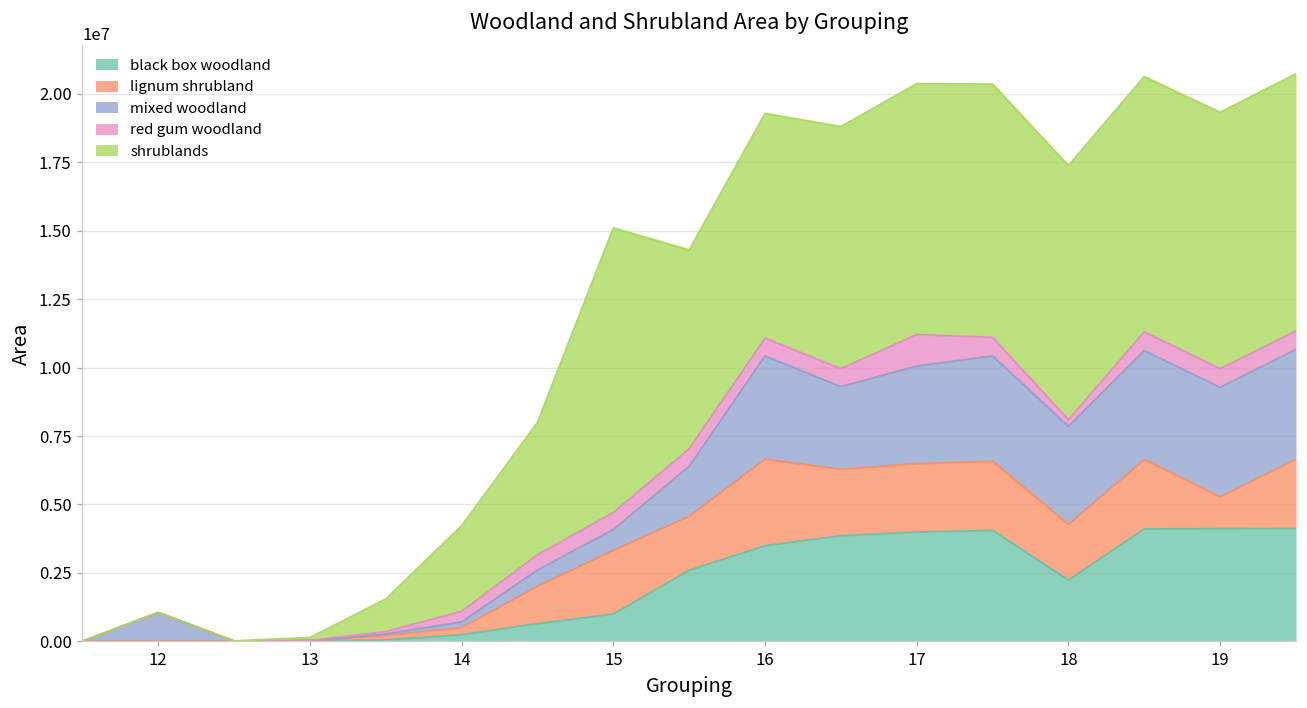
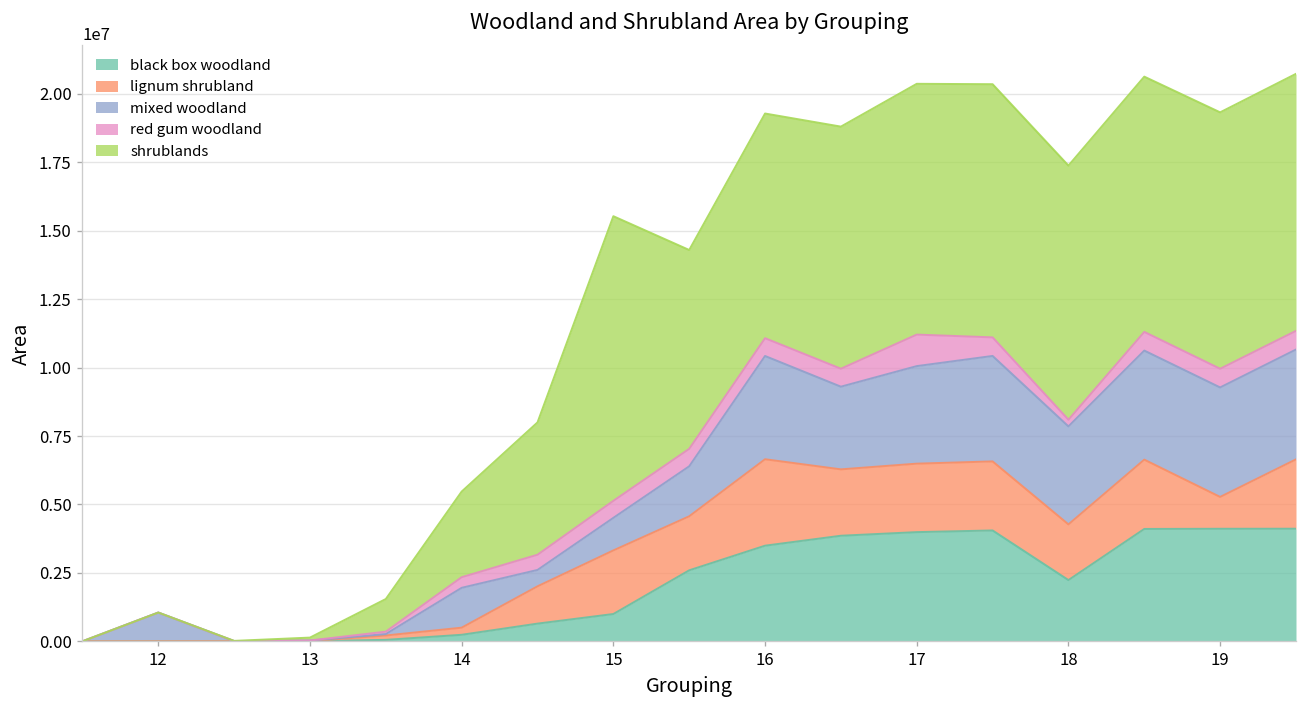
  {
    "black box woodland": {
      "14": 200000,
      "15": 1000000,
      "16": 3500000,
      "17": 4000000,
      "18": 2200000,
      "19": 4100000
    },
    "lignum shrubland": {
      "14": 300000,
      "15": 2300000,
      "16": 3200000,
      "17": 2500000,
      "18": 2000000,
      "19": 1200000
    },
    "mixed woodland": {
-     "14": 200000,
-     "15": 800000,
+     "14": 1500000,
+     "15": 1200000,
      "16": 3800000,
      "17": 3600000,
      "18": 3600000,
      "19": 4000000
    },
    "red gum woodland": {
      "14": 400000,
      "15": 600000,
      "16": 600000,
      "17": 1200000,
      "18": 200000,
      "19": 700000
    },
    "shrublands": {
      "14": 3100000,
      "15": 10400000,
      "16": 8200000,
      "17": 9200000,
      "18": 9300000,
      "19": 9400000
    }
  }
